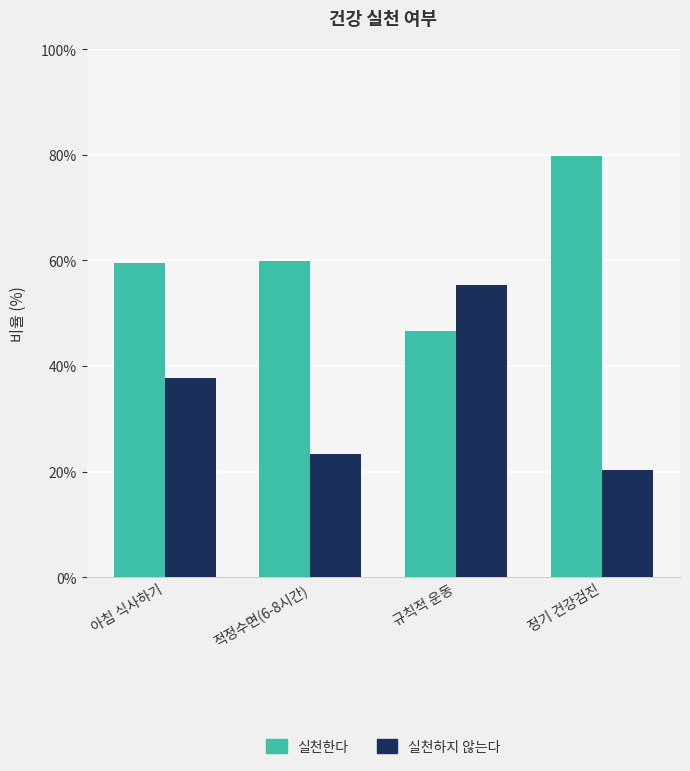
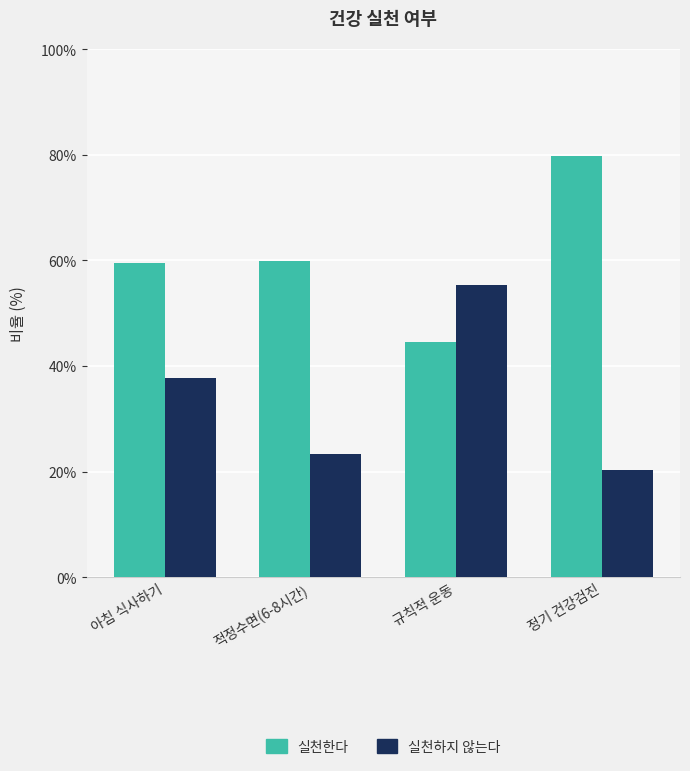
  {
    "실천한다": {
      "아침 식사하기": "60%",
      "적정수면(6-8시간)": "60%",
-     "규칙적 운동": "47%",
+     "규칙적 운동": "45%",
      "정기 건강검진": "80%"
    },
    "실천하지 않는다": {
      "아침 식사하기": "38%",
      "적정수면(6-8시간)": "23%",
      "규칙적 운동": "55%",
      "정기 건강검진": "20%"
    }
  }
